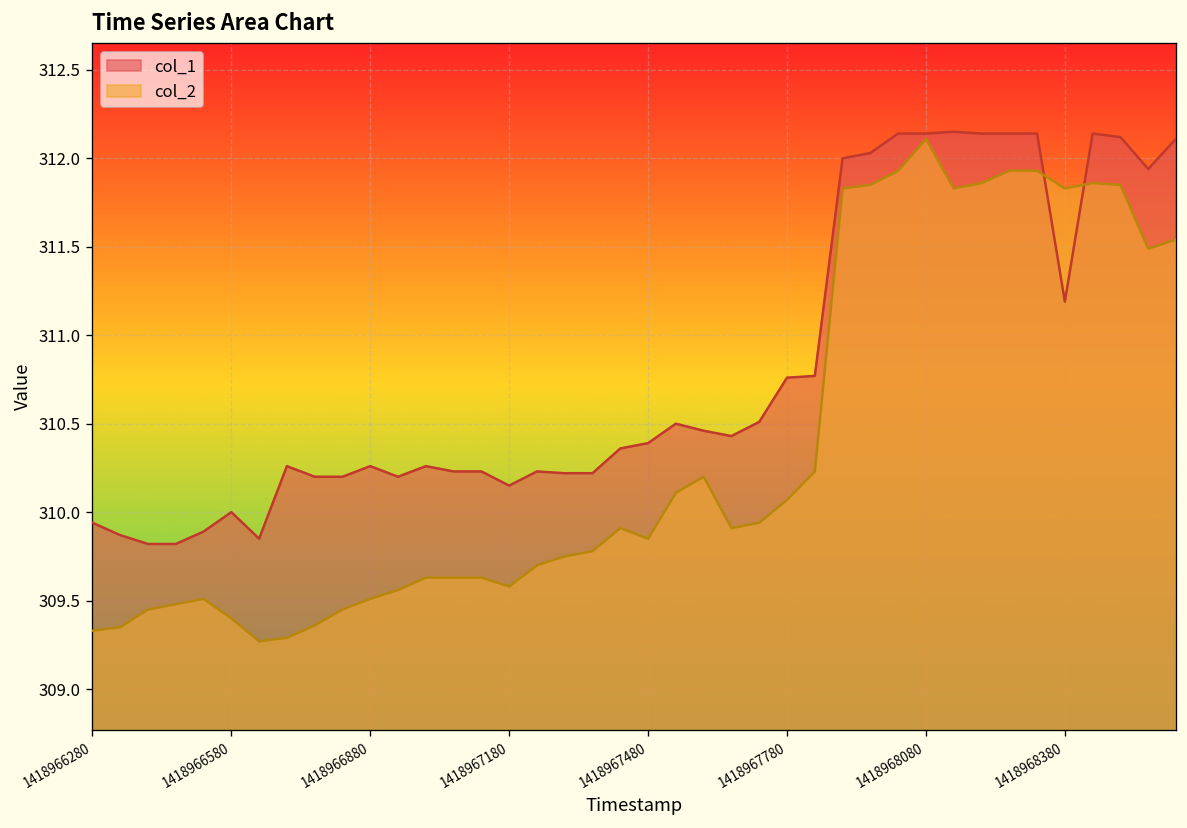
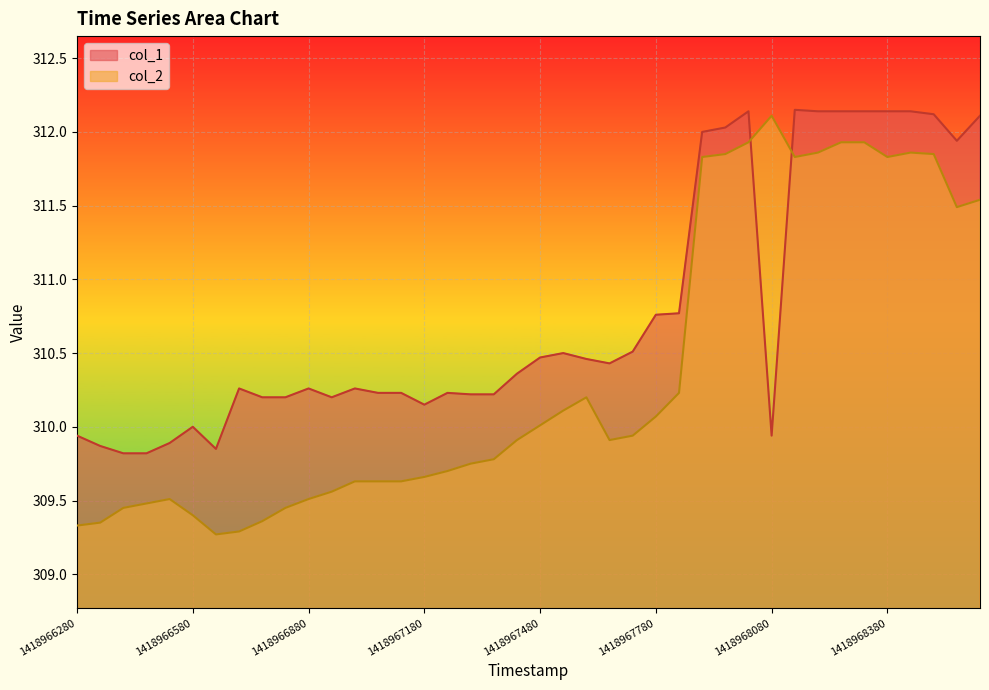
  {
    "col_1": {
      "1418966280": 309.94,
      "1418966580": 310.00,
      "1418966880": 310.26,
      "1418967180": 310.15,
-     "1418967480": 310.39,
+     "1418967480": 310.47,
      "1418967780": 310.76,
-     "1418968080": 312.14,
-     "1418968380": 311.19
+     "1418968080": 309.94,
+     "1418968380": 312.14
    },
    "col_2": {
      "1418966280": 309.33,
      "1418966580": 309.40,
      "1418966880": 309.51,
-     "1418967180": 309.58,
-     "1418967480": 309.85,
+     "1418967180": 309.66,
+     "1418967480": 310.01,
      "1418967780": 310.07,
      "1418968080": 312.11,
      "1418968380": 311.83
    }
  }
